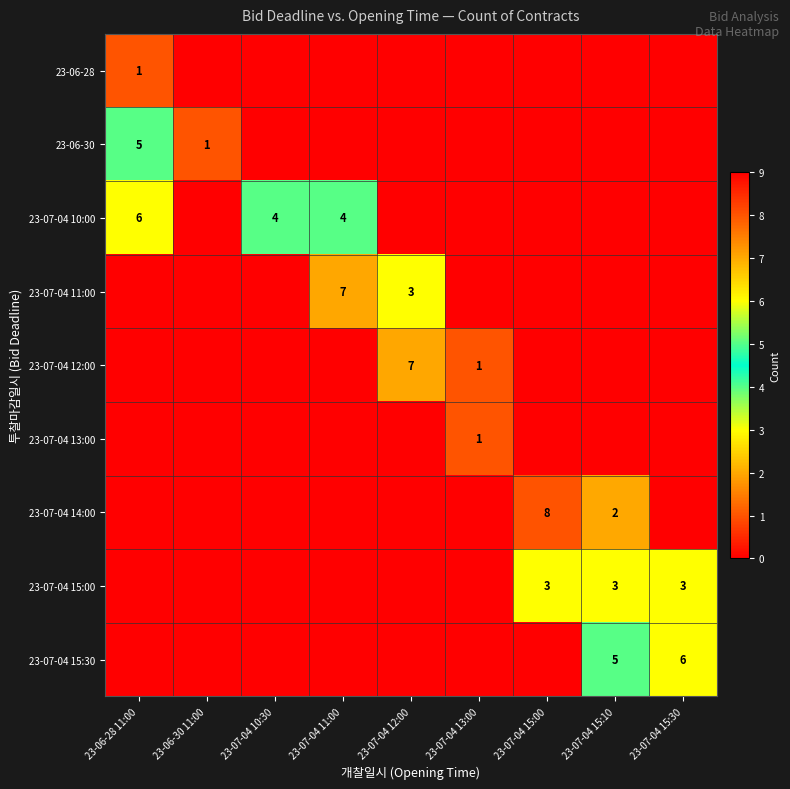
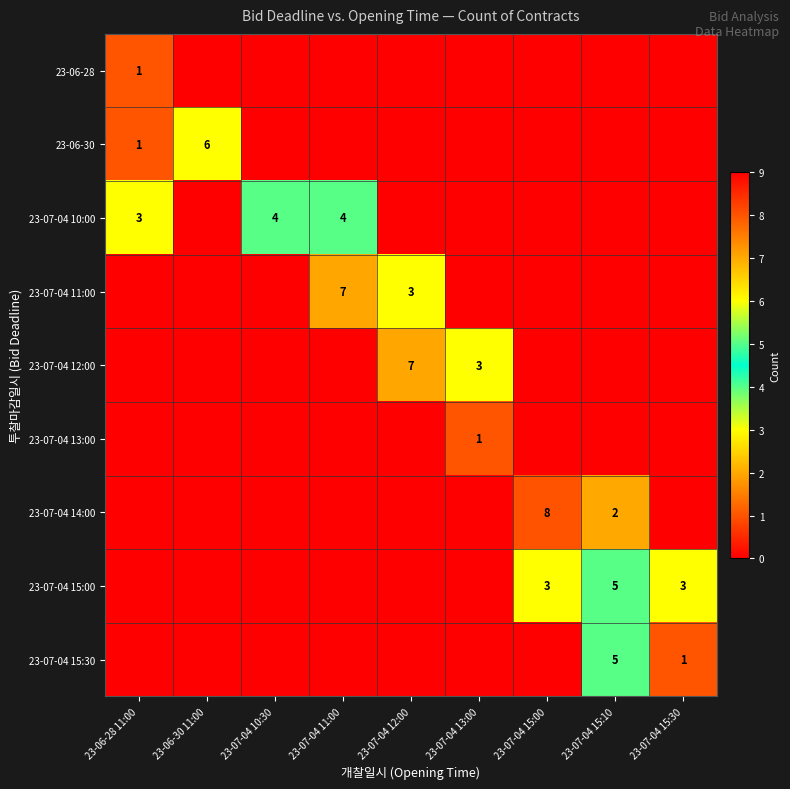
  {
    "23-06-28": {
      "23-06-28 11:00": 1
    },
    "23-06-30": {
-     "23-06-28 11:00": 5,
-     "23-06-30 11:00": 1
+     "23-06-28 11:00": 1,
+     "23-06-30 11:00": 6
    },
    "23-07-04 10:00": {
-     "23-06-28 11:00": 6,
+     "23-06-28 11:00": 3,
      "23-07-04 10:30": 4,
      "23-07-04 11:00": 4
    },
    "23-07-04 11:00": {
      "23-07-04 11:00": 7,
      "23-07-04 12:00": 3
    },
    "23-07-04 12:00": {
      "23-07-04 12:00": 7,
-     "23-07-04 13:00": 1
+     "23-07-04 13:00": 3
    },
    "23-07-04 13:00": {
      "23-07-04 13:00": 1
    },
    "23-07-04 14:00": {
      "23-07-04 15:00": 8,
      "23-07-04 15:10": 2
    },
    "23-07-04 15:00": {
      "23-07-04 15:00": 3,
-     "23-07-04 15:10": 3,
+     "23-07-04 15:10": 5,
      "23-07-04 15:30": 3
    },
    "23-07-04 15:30": {
      "23-07-04 15:10": 5,
-     "23-07-04 15:30": 6
+     "23-07-04 15:30": 1
    }
  }
